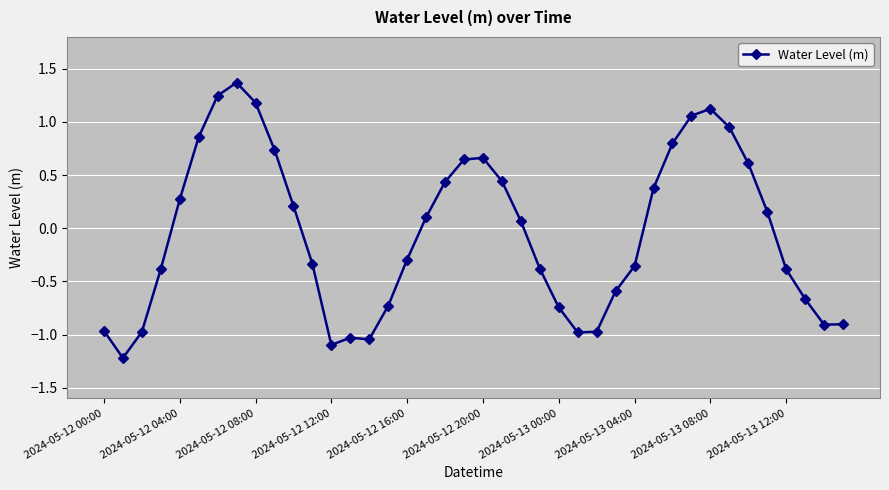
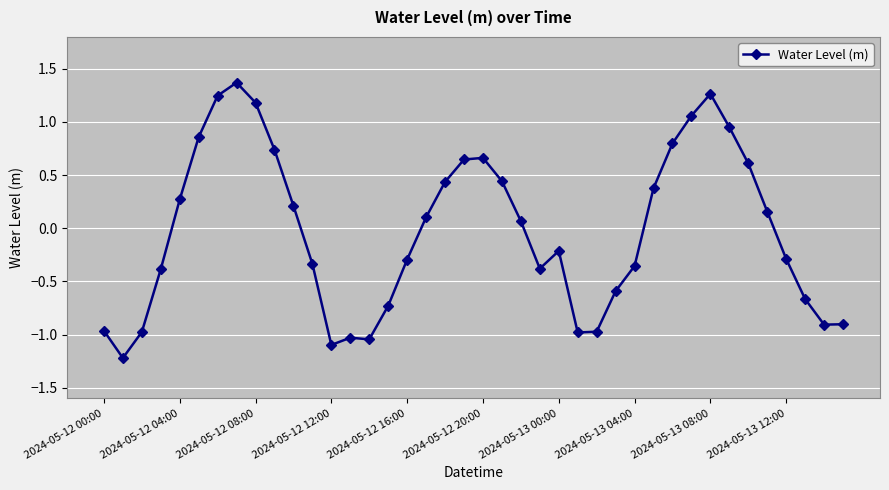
  {
    "2024-05-12 00:00": -0.96,
    "2024-05-12 04:00": 0.27,
    "2024-05-12 08:00": 1.18,
    "2024-05-12 12:00": -1.10,
    "2024-05-12 16:00": -0.29,
    "2024-05-12 20:00": 0.66,
-   "2024-05-13 00:00": -0.75,
+   "2024-05-13 00:00": -0.21,
    "2024-05-13 04:00": -0.36,
-   "2024-05-13 08:00": 1.12,
-   "2024-05-13 12:00": -0.39
+   "2024-05-13 08:00": 1.26,
+   "2024-05-13 12:00": -0.29
  }
